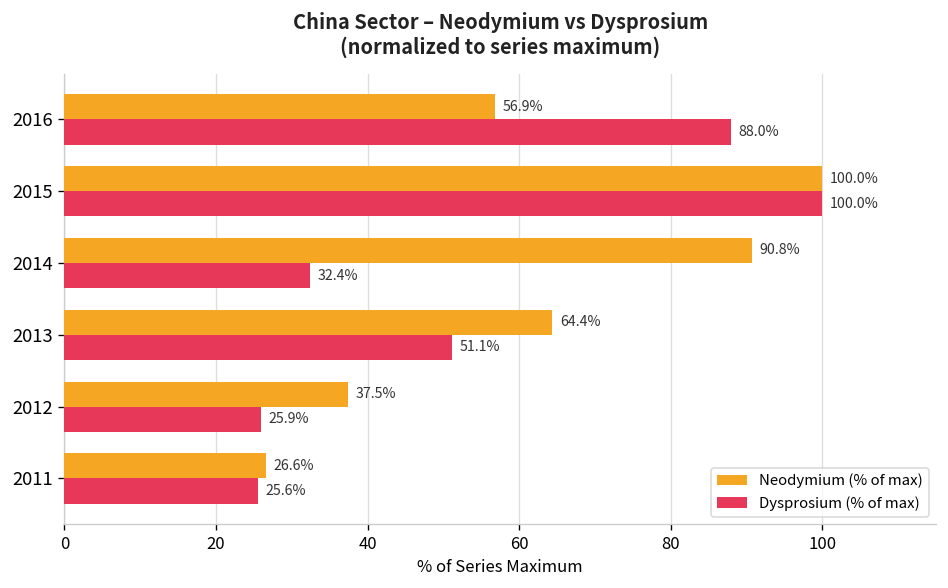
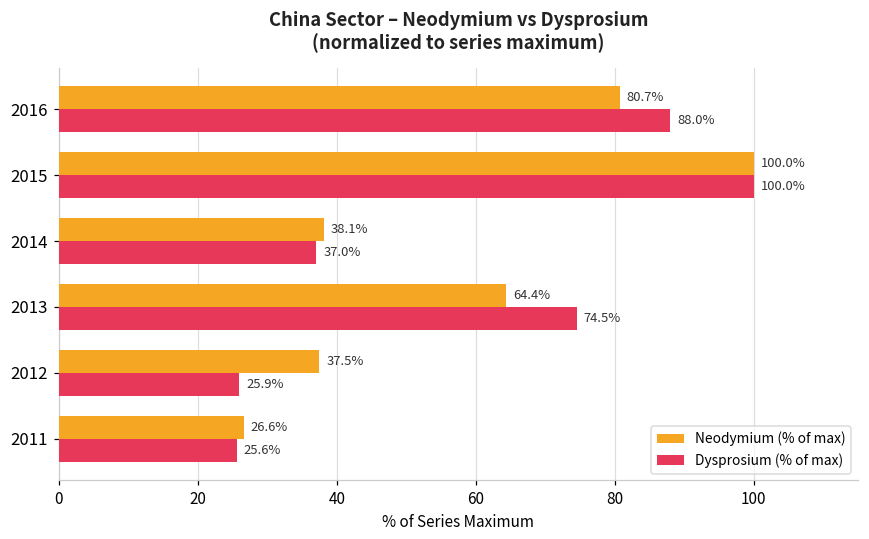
  {
    "Neodymium (% of max)": {
-     "2016": "56.9%",
+     "2016": "80.7%",
      "2015": "100.0%",
-     "2014": "90.8%",
+     "2014": "38.1%",
      "2013": "64.4%",
      "2012": "37.5%",
      "2011": "26.6%"
    },
    "Dysprosium (% of max)": {
      "2016": "88.0%",
      "2015": "100.0%",
-     "2014": "32.4%",
-     "2013": "51.1%",
+     "2014": "37.0%",
+     "2013": "74.5%",
      "2012": "25.9%",
      "2011": "25.6%"
    }
  }
